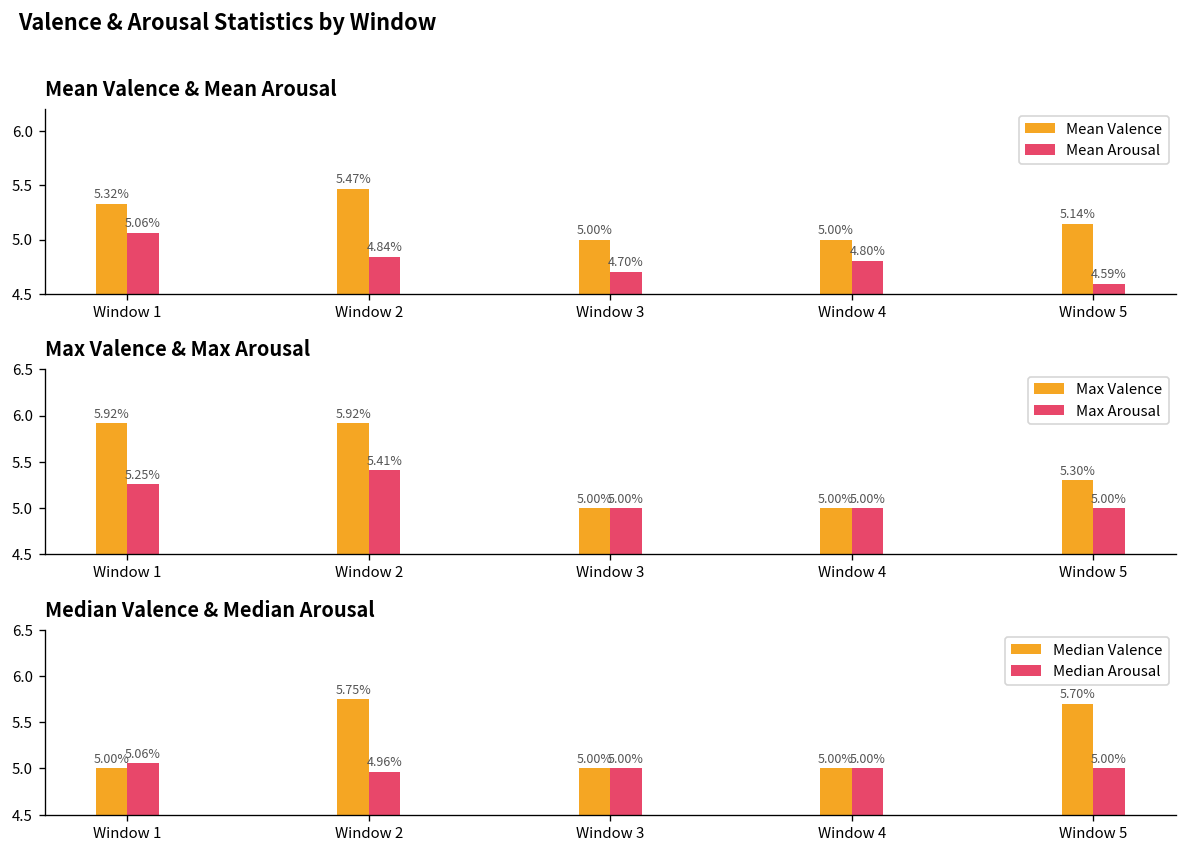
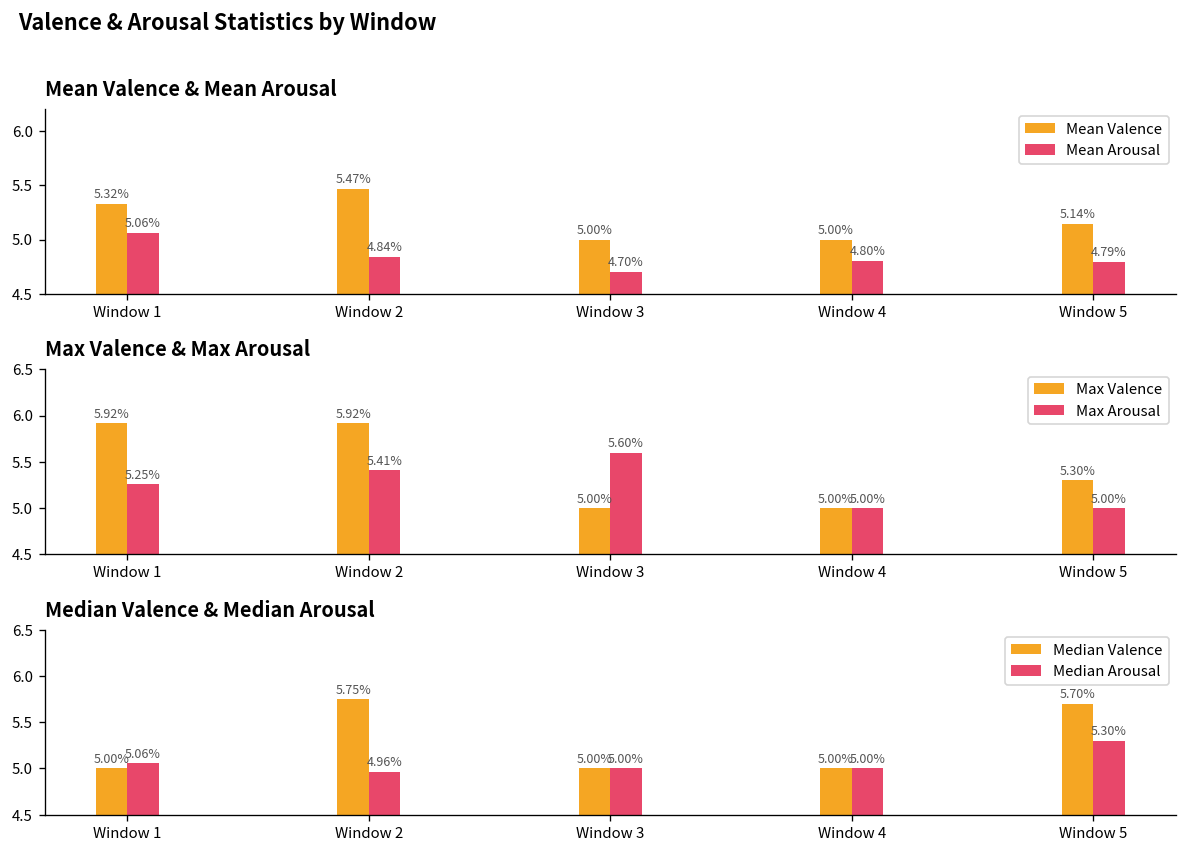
  {
    "Mean Valence & Mean Arousal": {
      "Mean Valence": {
        "Window 1": "5.32%",
        "Window 2": "5.47%",
        "Window 3": "5.00%",
        "Window 4": "5.00%",
        "Window 5": "5.14%"
      },
      "Mean Arousal": {
        "Window 1": "5.06%",
        "Window 2": "4.84%",
        "Window 3": "4.70%",
        "Window 4": "4.80%",
-       "Window 5": "4.59%"
+       "Window 5": "4.79%"
      }
    },
    "Max Valence & Max Arousal": {
      "Max Valence": {
        "Window 1": "5.92%",
        "Window 2": "5.92%",
        "Window 3": "5.00%",
        "Window 4": "5.00%",
        "Window 5": "5.30%"
      },
      "Max Arousal": {
        "Window 1": "5.25%",
        "Window 2": "5.41%",
-       "Window 3": "5.00%",
+       "Window 3": "5.60%",
        "Window 4": "5.00%",
        "Window 5": "5.00%"
      }
    },
    "Median Valence & Median Arousal": {
      "Median Valence": {
        "Window 1": "5.00%",
        "Window 2": "5.75%",
        "Window 3": "5.00%",
        "Window 4": "5.00%",
        "Window 5": "5.70%"
      },
      "Median Arousal": {
        "Window 1": "5.06%",
        "Window 2": "4.96%",
        "Window 3": "5.00%",
        "Window 4": "5.00%",
-       "Window 5": "5.00%"
+       "Window 5": "5.30%"
      }
    }
  }
